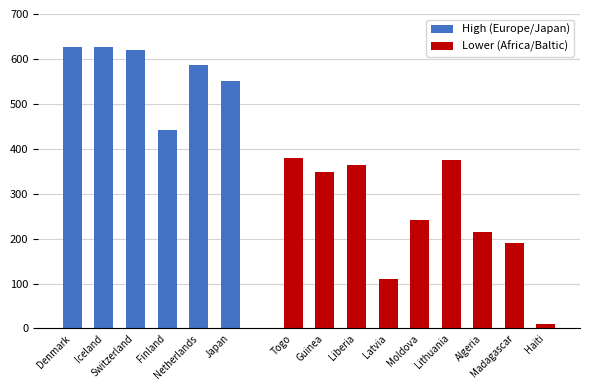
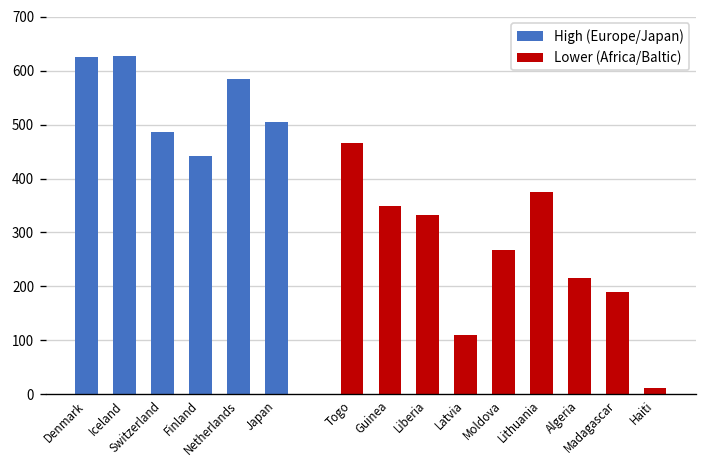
  {
    "High (Europe/Japan)": {
      "Denmark": 630,
      "Iceland": 630,
-     "Switzerland": 620,
+     "Switzerland": 490,
      "Finland": 440,
      "Netherlands": 590,
-     "Japan": 550
+     "Japan": 510
    },
    "Lower (Africa/Baltic)": {
-     "Togo": 380,
+     "Togo": 470,
      "Guinea": 350,
-     "Liberia": 360,
+     "Liberia": 330,
      "Latvia": 110,
-     "Moldova": 240,
+     "Moldova": 270,
      "Lithuania": 370,
      "Algeria": 220,
      "Madagascar": 190,
      "Haiti": 10
    }
  }
